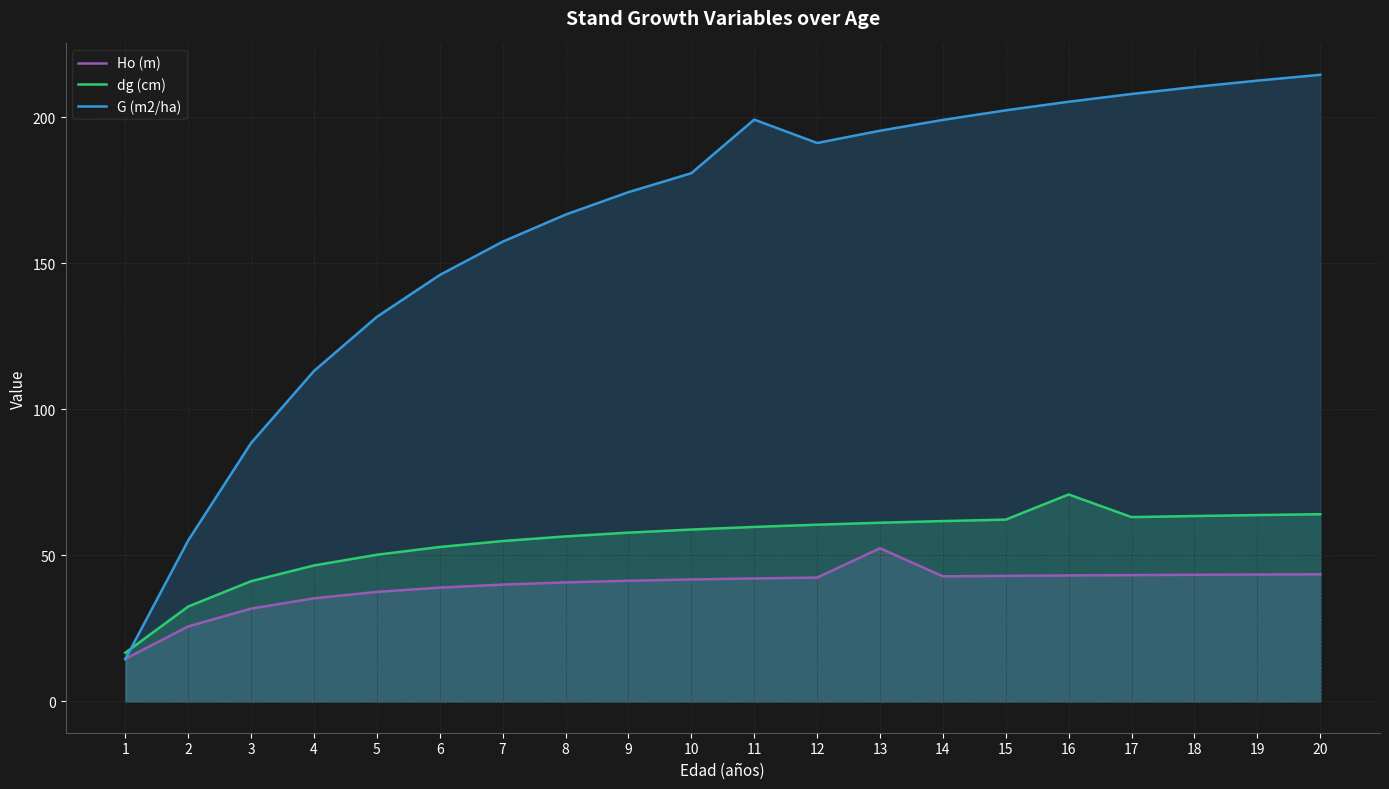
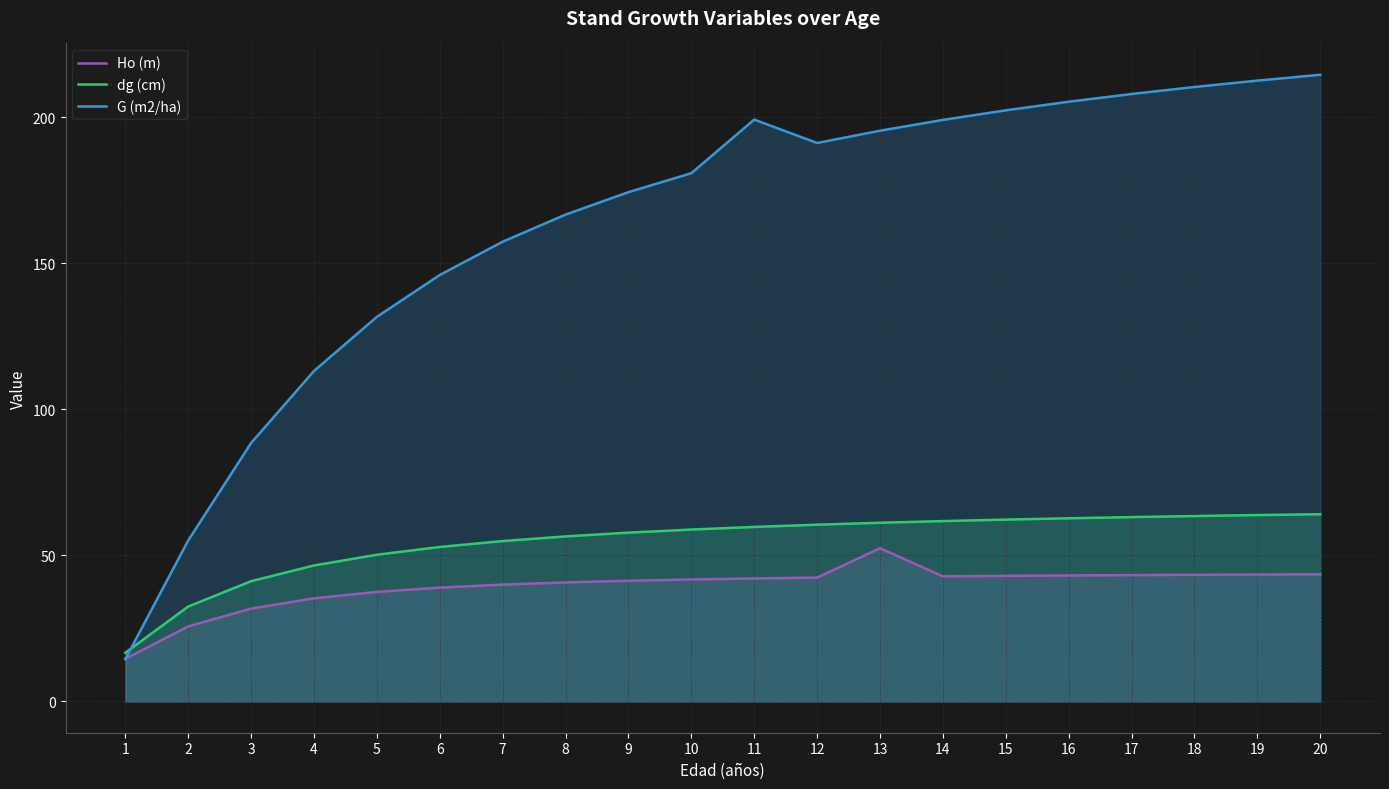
  {
    "Ho (m)": {
      "2": 26,
      "3": 32,
      "4": 35,
      "5": 38,
      "6": 39,
      "7": 40,
      "8": 41,
      "9": 41,
      "10": 42,
      "11": 42,
      "12": 42,
      "13": 52,
      "14": 43,
      "15": 43,
      "16": 43,
      "17": 43,
      "18": 43,
      "19": 43,
      "20": 44
    },
    "dg (cm)": {
      "1": 17,
      "2": 32,
      "3": 41,
      "4": 47,
      "5": 50,
      "6": 53,
      "7": 55,
      "8": 57,
      "9": 58,
      "10": 59,
      "11": 60,
      "12": 61,
      "13": 61,
      "14": 62,
      "15": 62,
-     "16": 71,
+     "16": 63,
      "17": 63,
      "18": 63,
      "19": 64,
      "20": 64
    },
    "G (m2/ha)": {
      "2": 55,
      "3": 88,
      "4": 113,
      "5": 132,
      "6": 146,
      "7": 157,
      "8": 167,
      "9": 174,
      "10": 181,
      "11": 199,
      "12": 191,
      "13": 195,
      "14": 199,
      "15": 202,
      "16": 205,
      "17": 208,
      "18": 210,
      "19": 213,
      "20": 215
    }
  }
